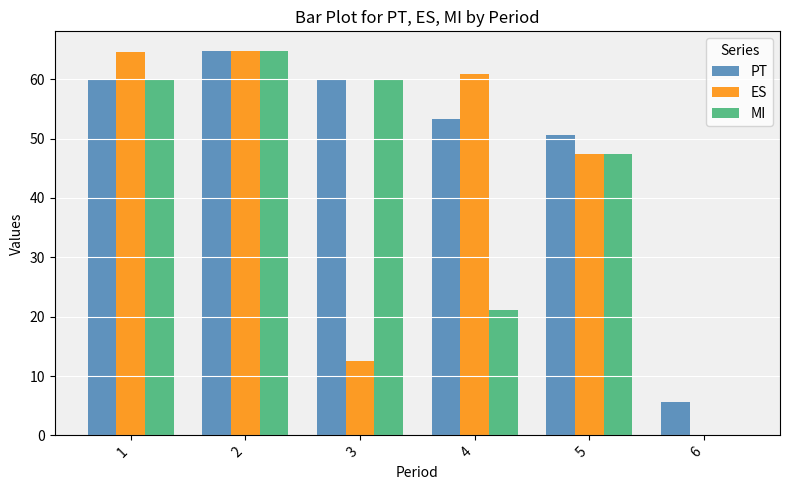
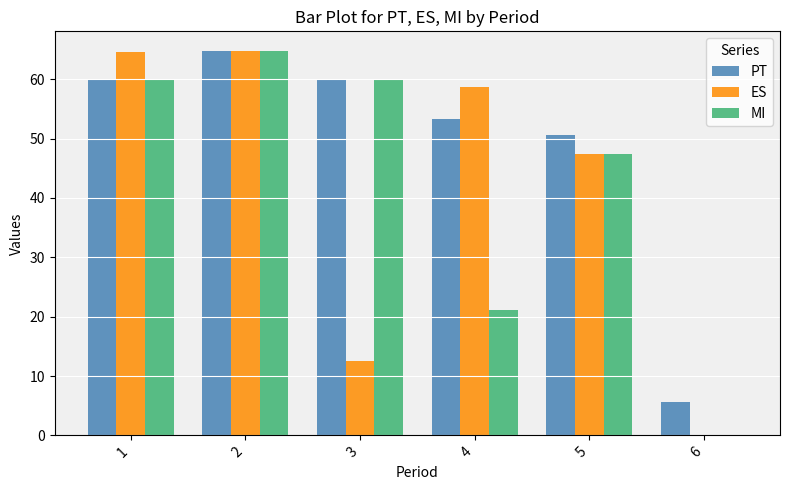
  {
    "PT": {
      "1": 60,
      "2": 65,
      "3": 60,
      "4": 53,
      "5": 51,
      "6": 6
    },
    "ES": {
      "1": 65,
      "2": 65,
      "3": 13,
-     "4": 61,
+     "4": 59,
      "5": 47,
      "6": 0
    },
    "MI": {
      "1": 60,
      "2": 65,
      "3": 60,
      "4": 21,
      "5": 47,
      "6": 0
    }
  }
